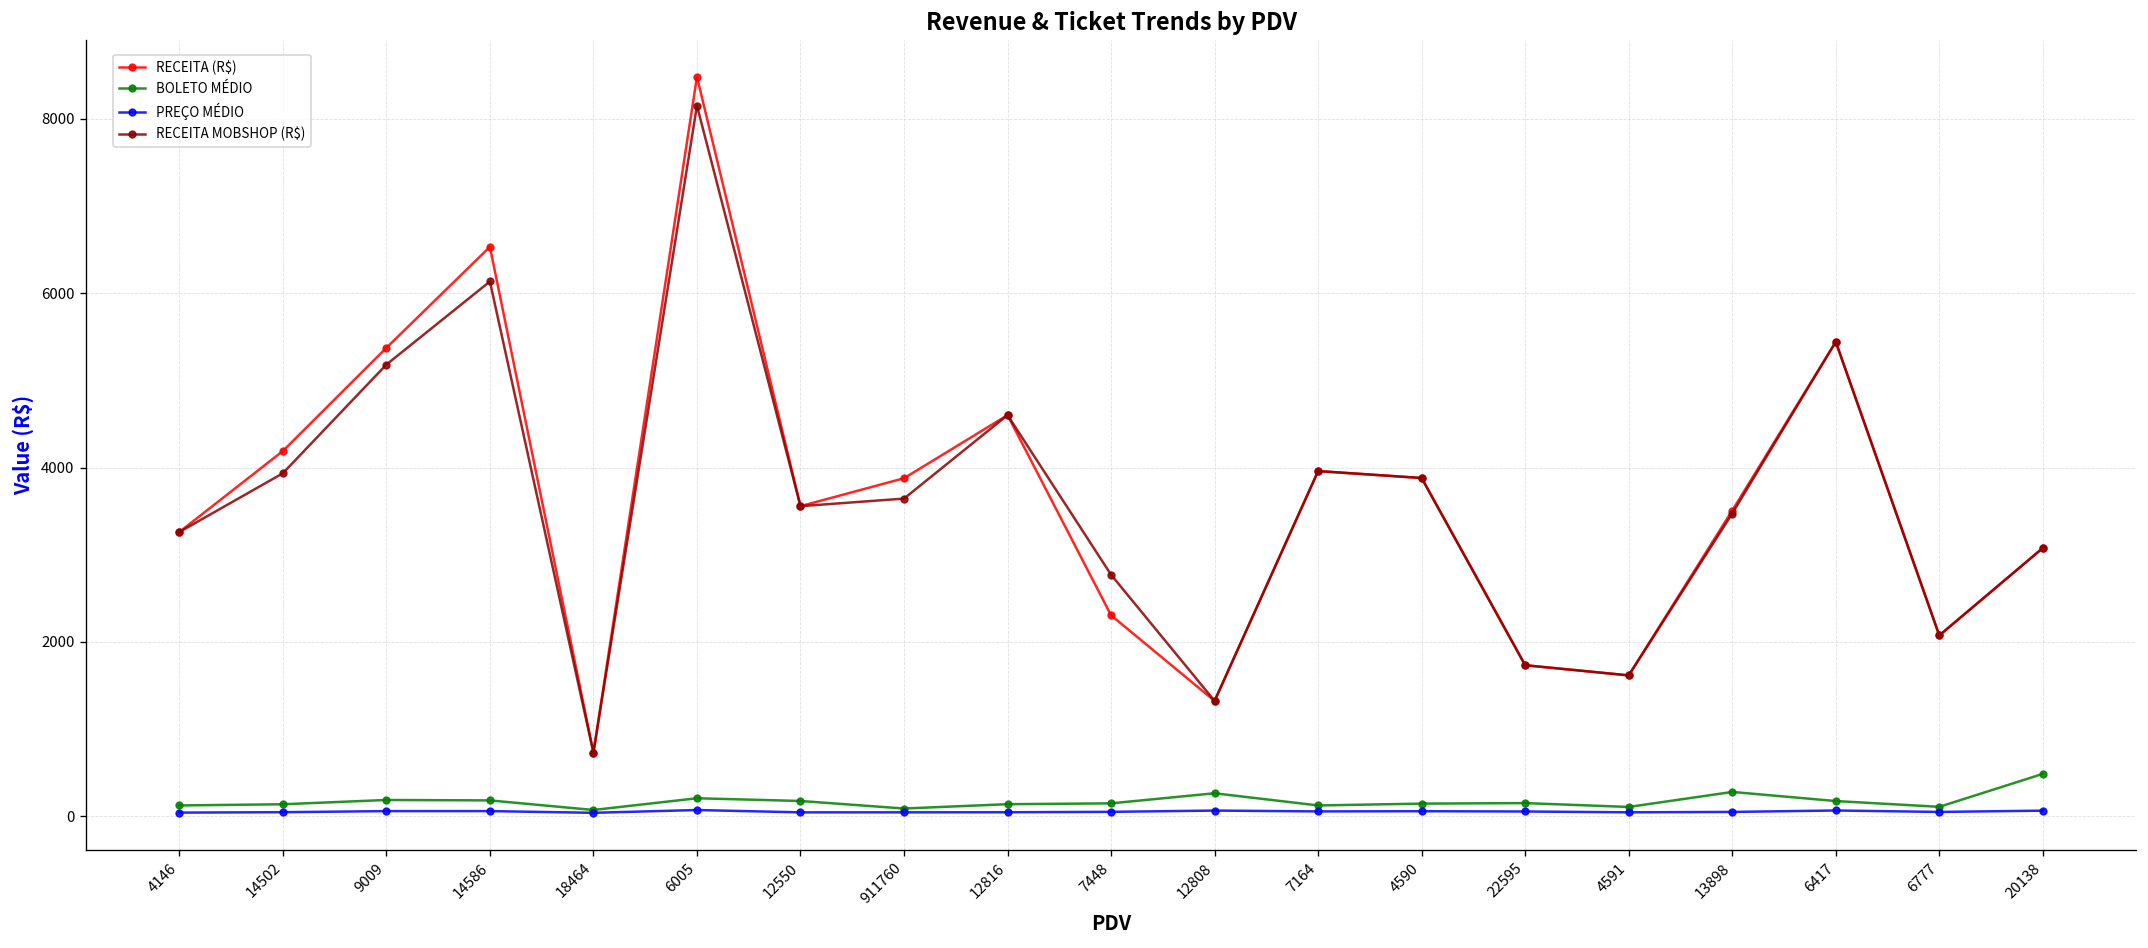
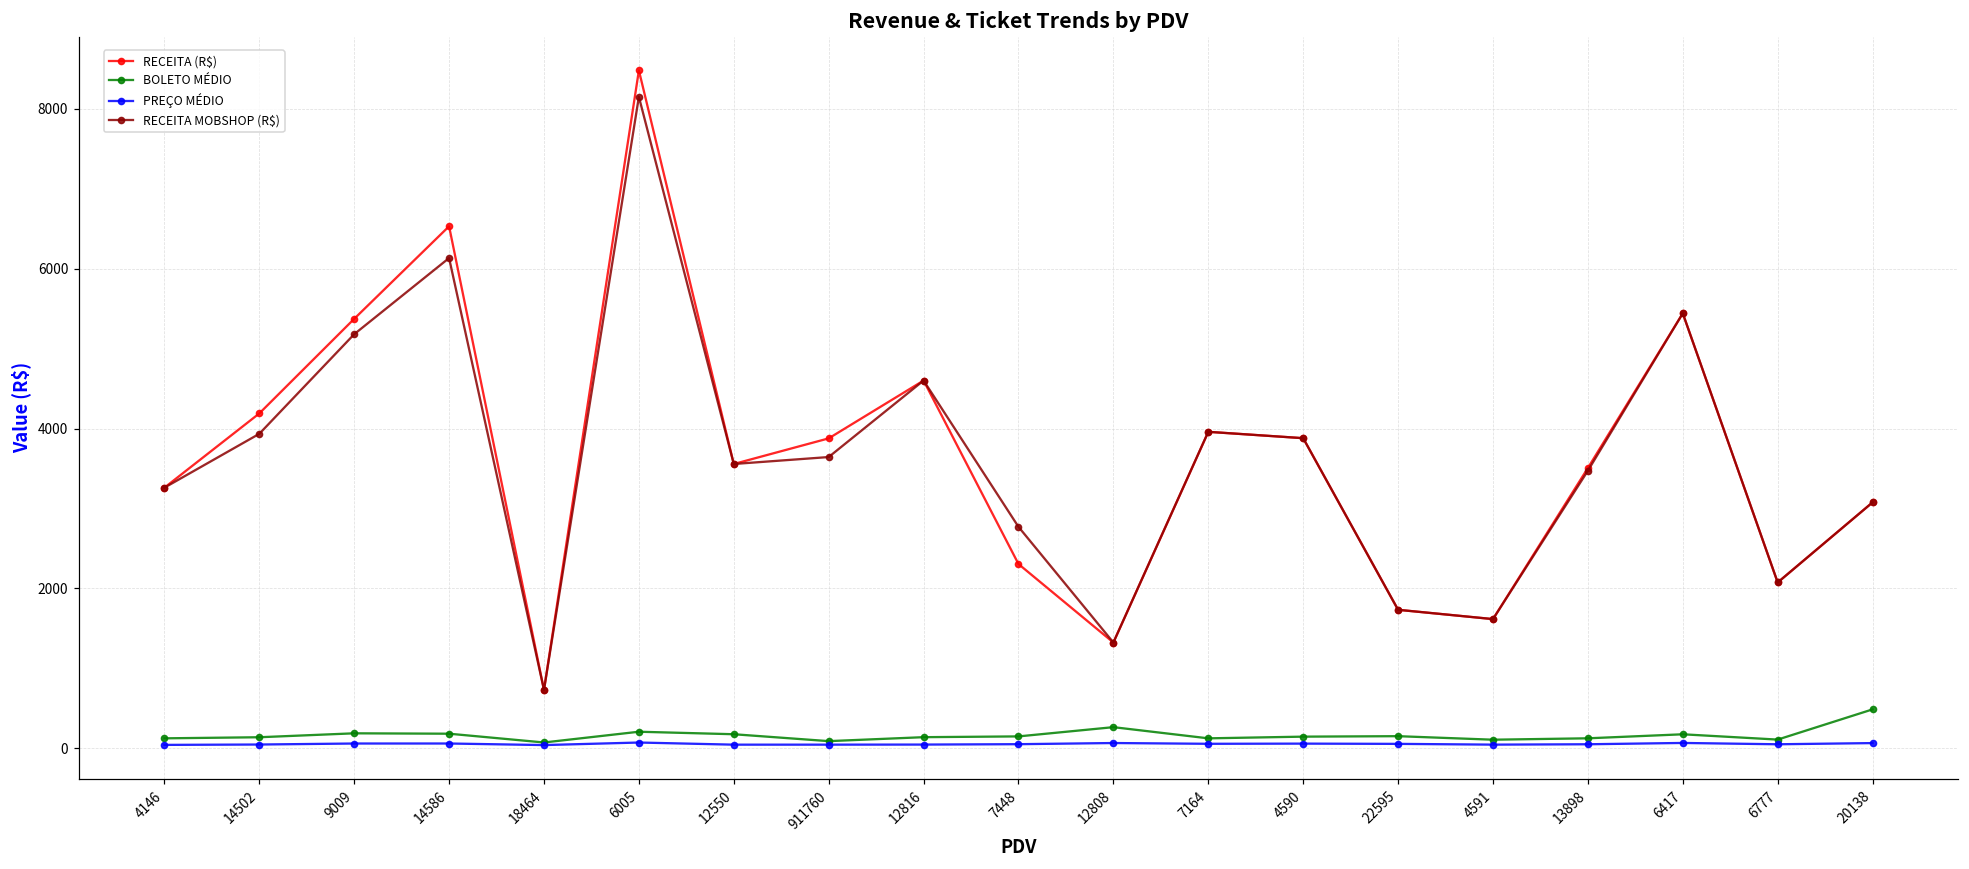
  {
    "RECEITA (R$)": {
      "14502": 4200,
      "9009": 5400,
      "14586": 6500,
      "6005": 8500,
      "911760": 3900,
      "7448": 2300
    },
    "BOLETO MÉDIO": {
      "4146": 100,
      "14502": 100,
      "9009": 200,
      "14586": 200,
      "6005": 200,
      "12550": 200,
      "911760": 100,
      "12816": 100,
      "7448": 100,
      "12808": 300,
      "7164": 100,
      "4590": 100,
      "22595": 200,
      "4591": 100,
-     "13898": 300,
+     "13898": 100,
      "6417": 200,
      "6777": 100,
      "20138": 500
    },
    "PREÇO MÉDIO": {
      "4146": 0,
      "14502": 0,
      "9009": 100,
      "14586": 100,
      "6005": 100,
      "12550": 0,
      "911760": 0,
      "12816": 0,
      "7448": 100,
      "12808": 100,
      "7164": 100,
      "4590": 100,
      "22595": 100,
      "4591": 0,
      "13898": 100,
      "6417": 100,
      "6777": 100,
      "20138": 100
    },
    "RECEITA MOBSHOP (R$)": {
      "14502": 3900,
      "9009": 5200,
      "14586": 6100,
      "6005": 8200,
      "911760": 3600,
      "7448": 2800
    }
  }
